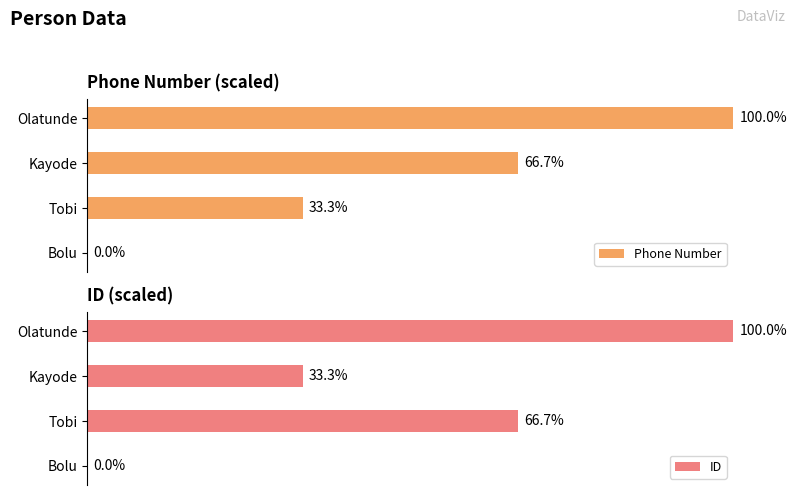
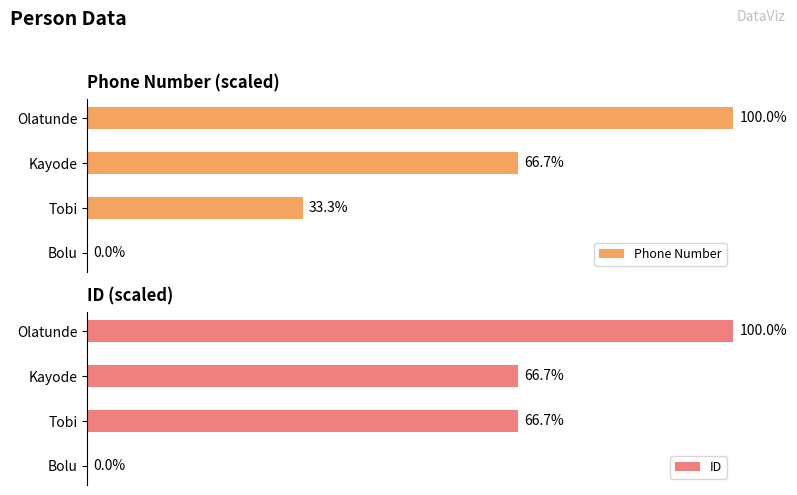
  {
    "Phone Number (scaled)": {
      "Olatunde": "100.0%",
      "Kayode": "66.7%",
      "Tobi": "33.3%",
      "Bolu": "0.0%"
    },
    "ID (scaled)": {
      "Olatunde": "100.0%",
-     "Kayode": "33.3%",
+     "Kayode": "66.7%",
      "Tobi": "66.7%",
      "Bolu": "0.0%"
    }
  }
